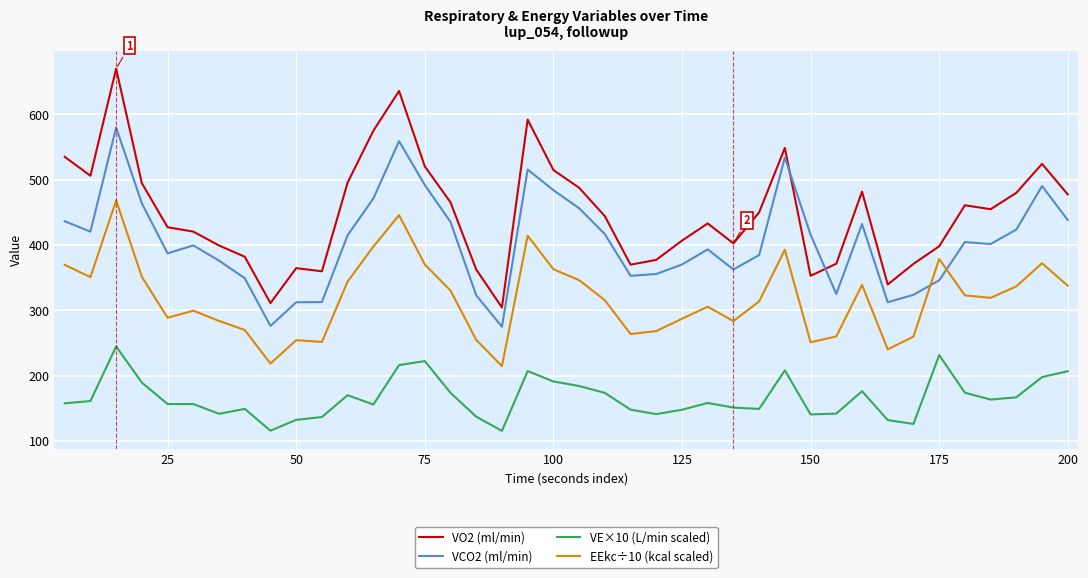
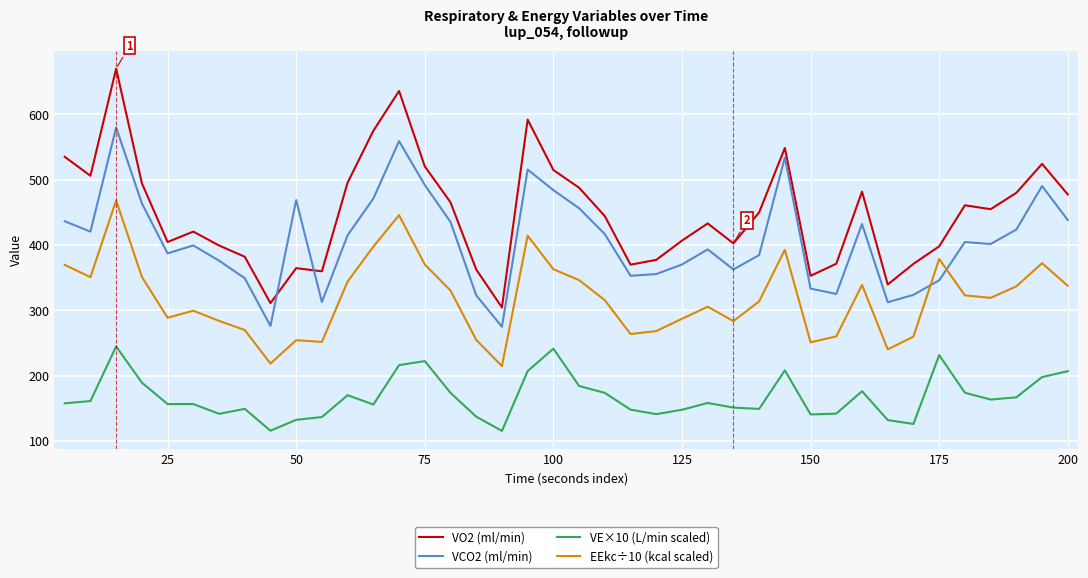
  {
    "VO2 (ml/min)": {
-     "25": 430,
+     "25": 400,
      "50": 360,
      "75": 520,
      "100": 510,
      "125": 410,
      "150": 350,
      "175": 400,
      "200": 480
    },
    "VCO2 (ml/min)": {
      "25": 390,
-     "50": 310,
+     "50": 470,
      "75": 490,
      "100": 480,
      "125": 370,
-     "150": 420,
+     "150": 330,
      "175": 350,
      "200": 440
    },
    "VE×10 (L/min scaled)": {
      "25": 160,
      "50": 130,
      "75": 220,
-     "100": 190,
+     "100": 240,
      "125": 150,
      "150": 140,
      "175": 230,
      "200": 210
    },
    "EEkc÷10 (kcal scaled)": {
      "25": 290,
      "50": 250,
      "75": 370,
      "100": 360,
      "125": 290,
      "150": 250,
      "175": 380,
      "200": 340
    }
  }
